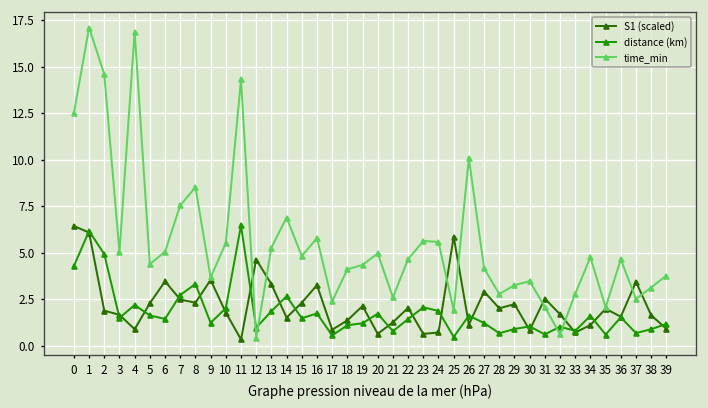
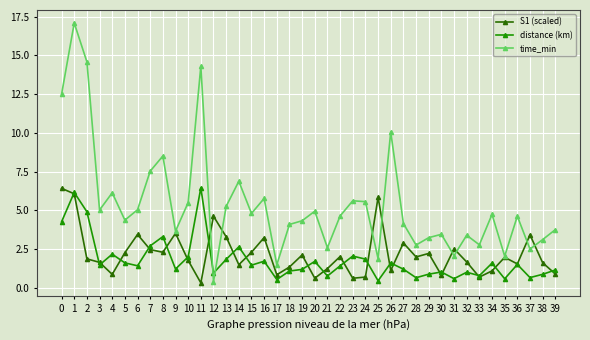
  {
    "time_min": {
      "0": 12.5,
      "1": 17.1,
      "2": 14.6,
      "3": 5.0,
-     "4": 16.9,
+     "4": 6.1,
      "5": 4.4,
      "6": 5.0,
      "7": 7.5,
      "8": 8.5,
      "10": 5.5,
      "11": 14.3,
      "12": 0.4,
      "13": 5.3,
      "14": 6.9,
      "15": 4.8,
      "16": 5.8,
-     "17": 2.4,
+     "17": 1.5,
      "18": 4.1,
      "19": 4.3,
      "20": 5.0,
      "21": 2.6,
      "22": 4.6,
      "23": 5.6,
      "24": 5.6,
      "25": 1.9,
      "26": 10.1,
      "27": 4.2,
      "28": 2.8,
      "29": 3.2,
      "30": 3.5,
      "31": 2.1,
-     "32": 0.6,
+     "32": 3.4,
      "33": 2.8,
      "34": 4.7,
      "36": 4.6,
      "37": 2.5,
      "38": 3.1,
      "39": 3.8
    }
  }
